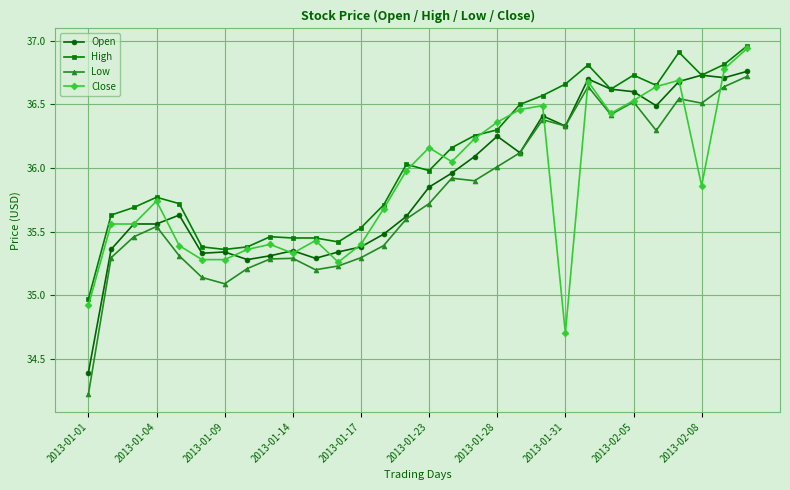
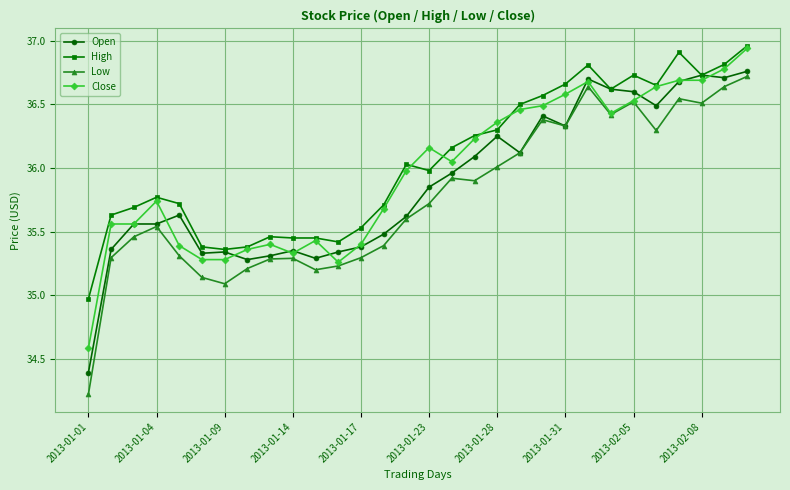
  {
    "Close": {
-     "2013-01-01": 34.92,
+     "2013-01-01": 34.58,
      "2013-01-04": 35.74,
      "2013-01-09": 35.28,
      "2013-01-17": 35.40,
      "2013-01-23": 36.16,
      "2013-01-28": 36.36,
-     "2013-01-31": 34.70,
-     "2013-02-08": 35.86
+     "2013-01-31": 36.58,
+     "2013-02-08": 36.69
    }
  }
